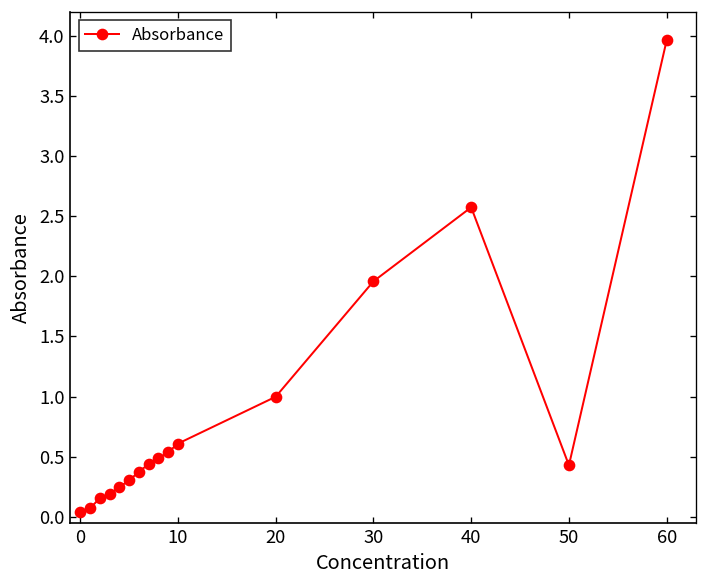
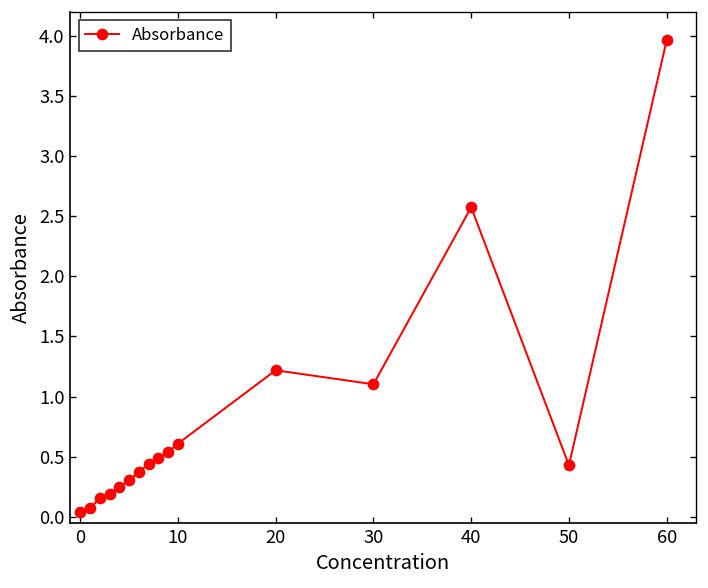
  {
    "0": 0.04,
    "10": 0.61,
-   "20": 1.00,
-   "30": 1.96,
+   "20": 1.22,
+   "30": 1.10,
    "40": 2.57,
    "50": 0.43,
    "60": 3.97
  }
